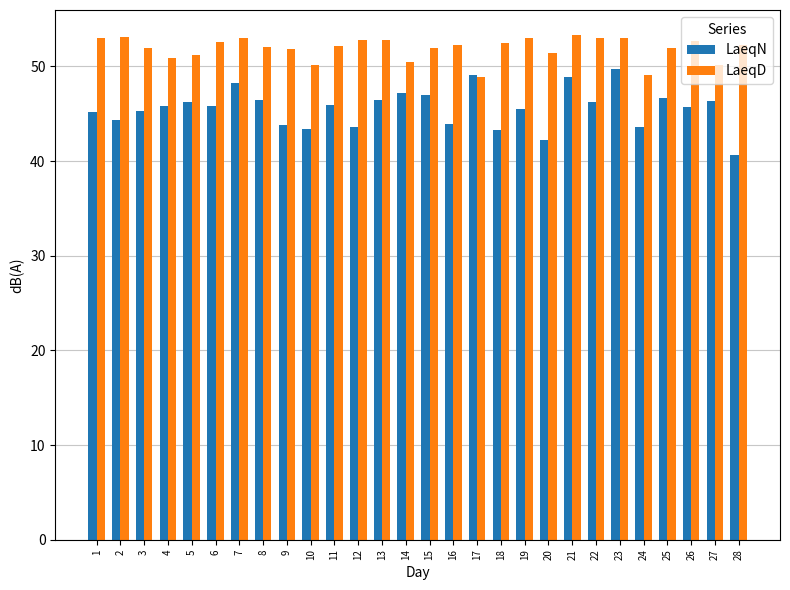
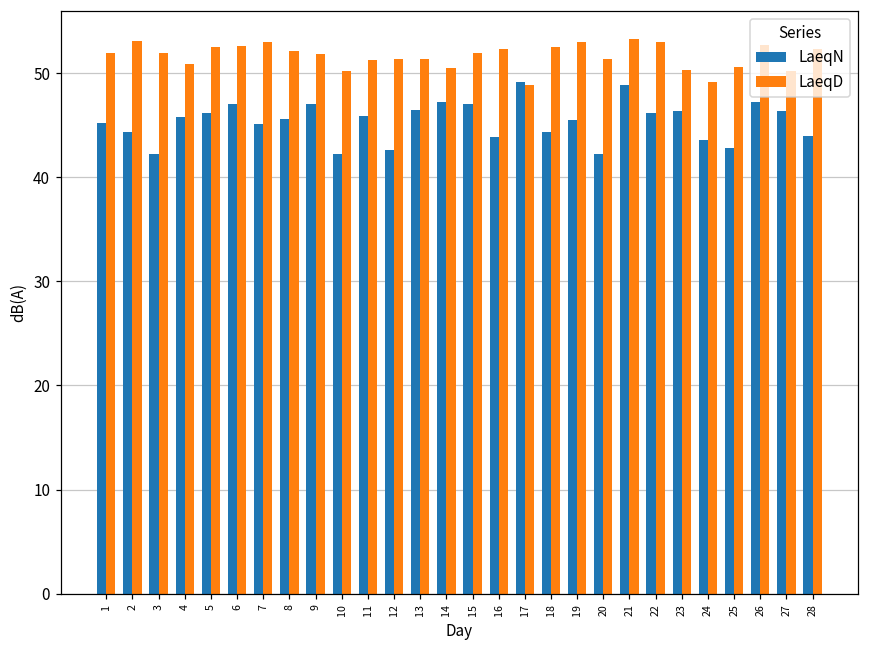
  {
    "LaeqN": {
      "1": 45,
      "2": 44,
-     "3": 45,
+     "3": 42,
      "4": 46,
      "5": 46,
-     "6": 46,
-     "7": 48,
-     "8": 47,
-     "9": 44,
-     "10": 43,
+     "6": 47,
+     "7": 45,
+     "8": 46,
+     "9": 47,
+     "10": 42,
      "11": 46,
-     "12": 44,
+     "12": 43,
      "13": 47,
      "14": 47,
      "15": 47,
      "16": 44,
      "17": 49,
-     "18": 43,
+     "18": 44,
      "19": 46,
      "20": 42,
      "21": 49,
      "22": 46,
-     "23": 50,
+     "23": 46,
      "24": 44,
-     "25": 47,
-     "26": 46,
+     "25": 43,
+     "26": 47,
      "27": 46,
-     "28": 41
+     "28": 44
    },
    "LaeqD": {
-     "1": 53,
+     "1": 52,
      "2": 53,
      "3": 52,
      "4": 51,
-     "5": 51,
+     "5": 53,
      "6": 53,
      "7": 53,
      "8": 52,
      "9": 52,
      "10": 50,
-     "11": 52,
-     "12": 53,
-     "13": 53,
+     "11": 51,
+     "12": 51,
+     "13": 51,
      "14": 51,
      "15": 52,
      "16": 52,
      "17": 49,
      "18": 53,
      "19": 53,
      "20": 51,
      "21": 53,
      "22": 53,
-     "23": 53,
+     "23": 50,
      "24": 49,
-     "25": 52
+     "25": 51
    }
  }
